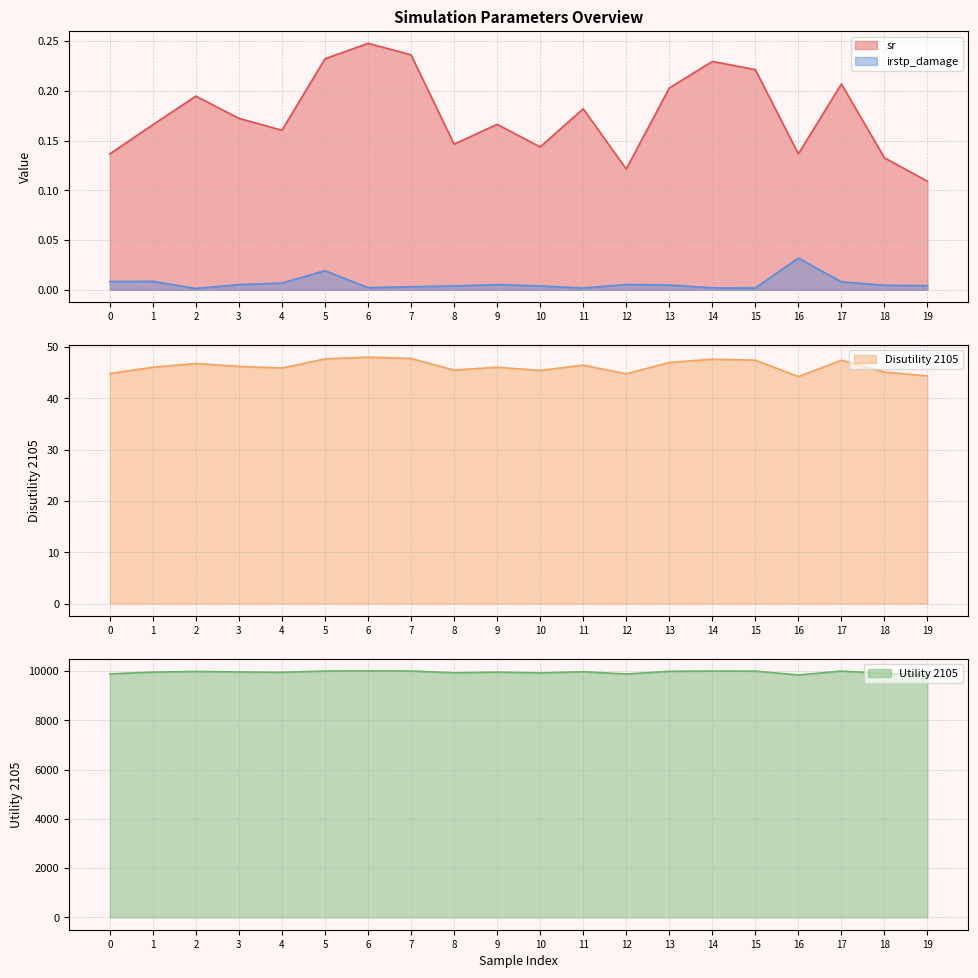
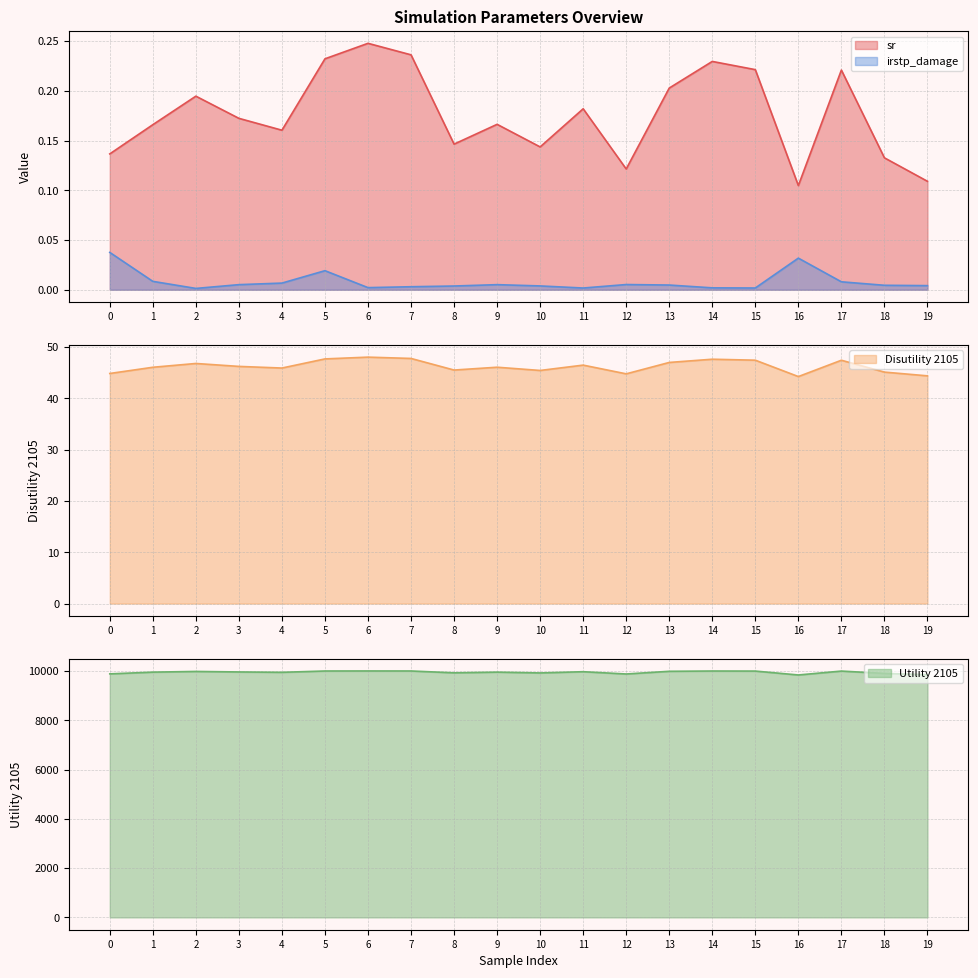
  {
    "Simulation Parameters Overview": {
      "sr": {
        "0": 0.14,
        "1": 0.17,
        "2": 0.19,
        "3": 0.17,
        "4": 0.16,
        "5": 0.23,
        "6": 0.25,
        "7": 0.24,
        "8": 0.15,
        "9": 0.17,
        "10": 0.14,
        "11": 0.18,
        "12": 0.12,
        "13": 0.20,
        "14": 0.23,
        "15": 0.22,
-       "16": 0.14,
-       "17": 0.21,
+       "16": 0.10,
+       "17": 0.22,
        "18": 0.13,
        "19": 0.11
      },
      "irstp_damage": {
-       "0": 0.01,
+       "0": 0.04,
        "1": 0.01,
        "2": 0.00,
        "3": 0.01,
        "4": 0.01,
        "5": 0.02,
        "6": 0.00,
        "7": 0.00,
        "8": 0.00,
        "9": 0.01,
        "10": 0.00,
        "11": 0.00,
        "12": 0.01,
        "13": 0.00,
        "14": 0.00,
        "15": 0.00,
        "16": 0.03,
        "17": 0.01,
        "18": 0.00,
        "19": 0.00
      }
    }
  }
